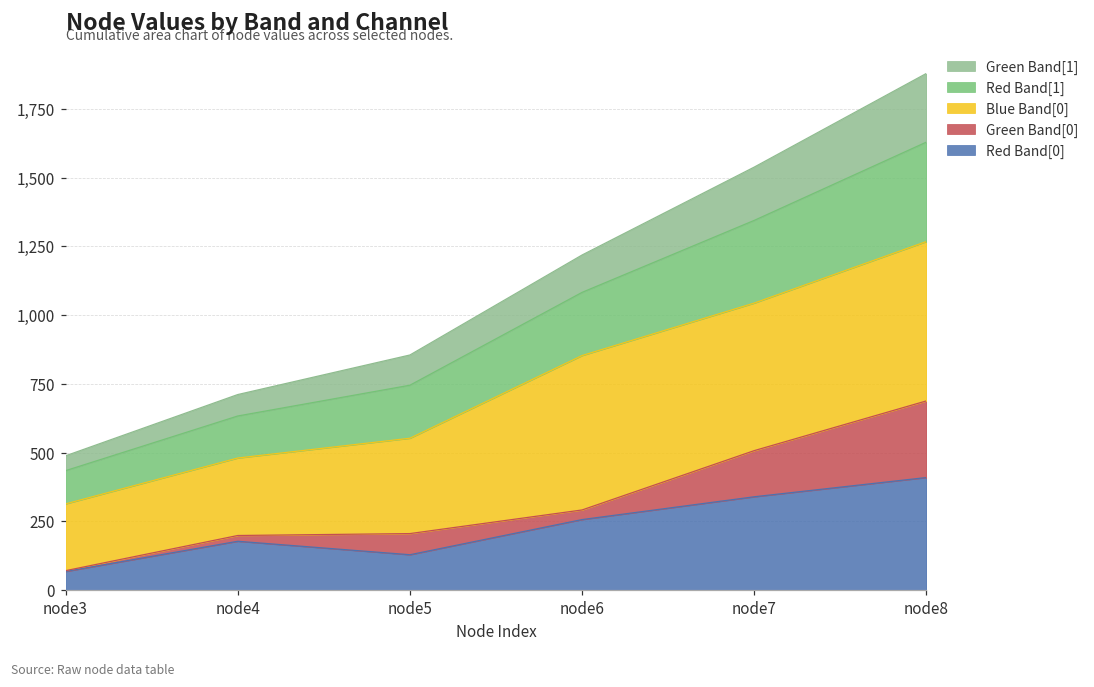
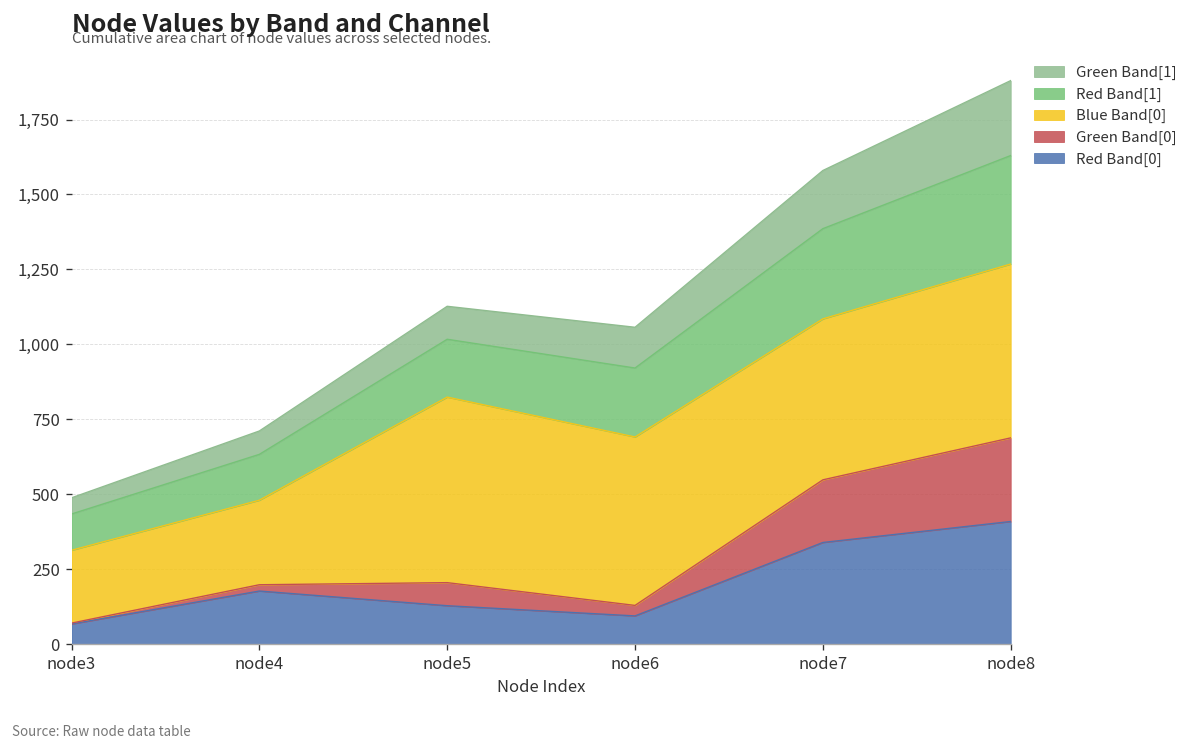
  {
    "Red Band[0]": {
      "node4": 180,
      "node5": 130,
-     "node6": 260,
+     "node6": 90,
      "node7": 340,
      "node8": 410
    },
    "Green Band[0]": {
      "node4": 20,
      "node5": 80,
      "node6": 40,
-     "node7": 170,
+     "node7": 210,
      "node8": 280
    },
    "Blue Band[0]": {
      "node3": 240,
      "node4": 280,
-     "node5": 350,
+     "node5": 620,
      "node6": 560,
      "node7": 540,
      "node8": 580
    }
  }
